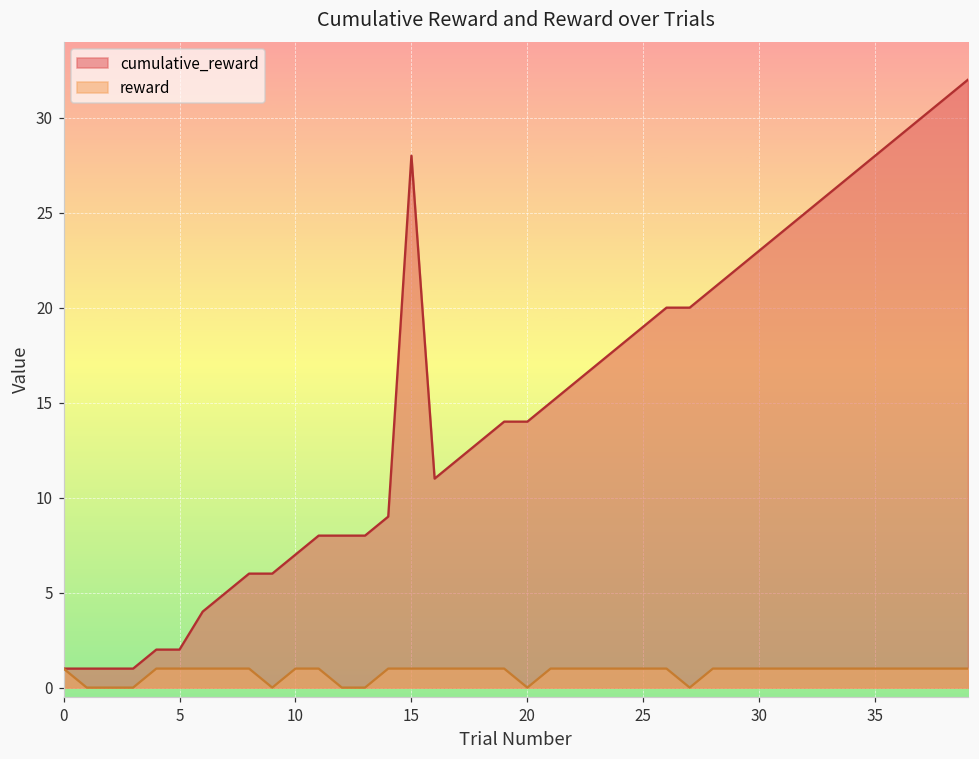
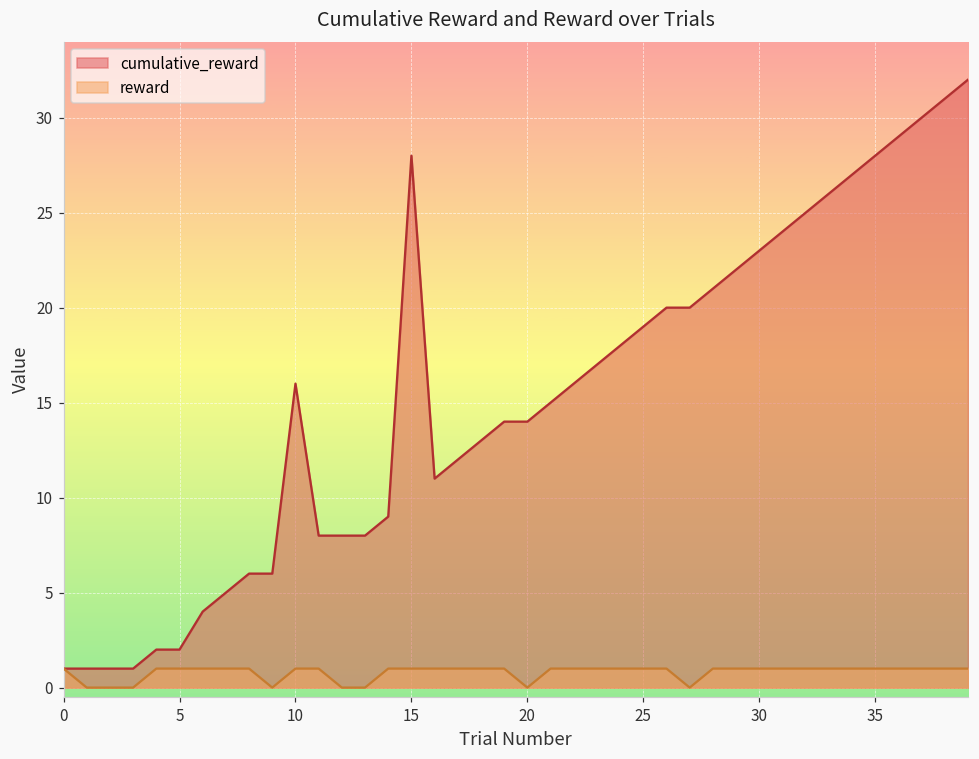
  {
    "cumulative_reward": {
      "5": 2,
-     "10": 7,
+     "10": 16,
      "15": 28,
      "20": 14,
      "25": 19,
      "30": 23,
      "35": 28
    },
    "reward": {
      "5": 1,
      "10": 1,
      "15": 1,
      "20": 0,
      "25": 1,
      "30": 1,
      "35": 1
    }
  }
